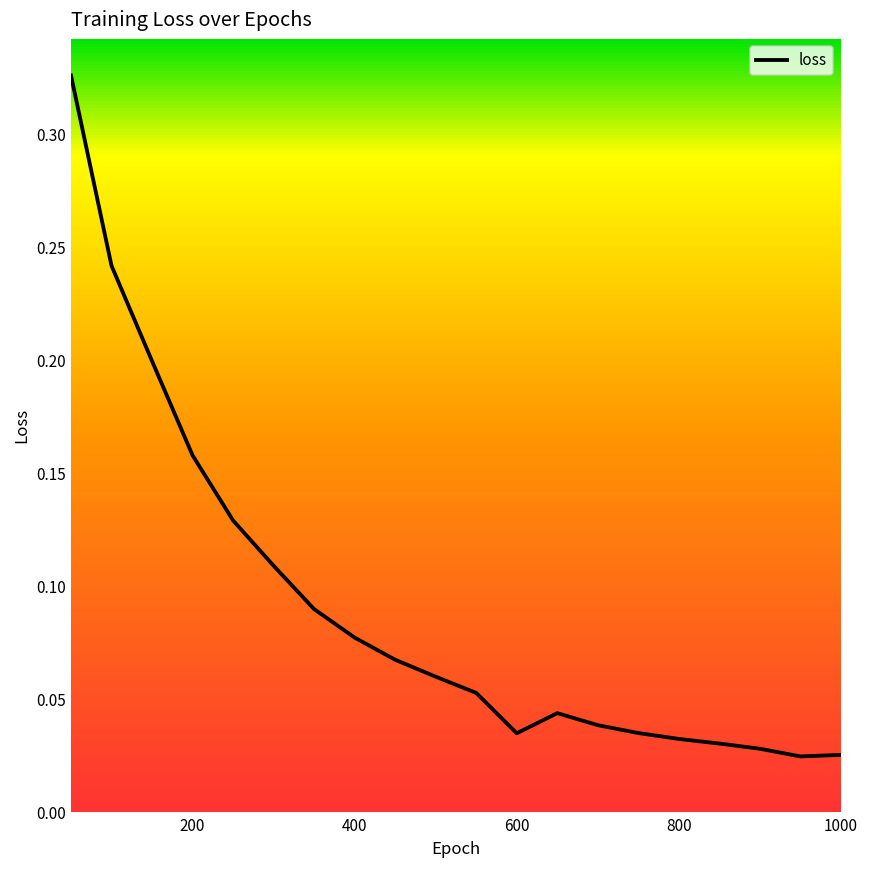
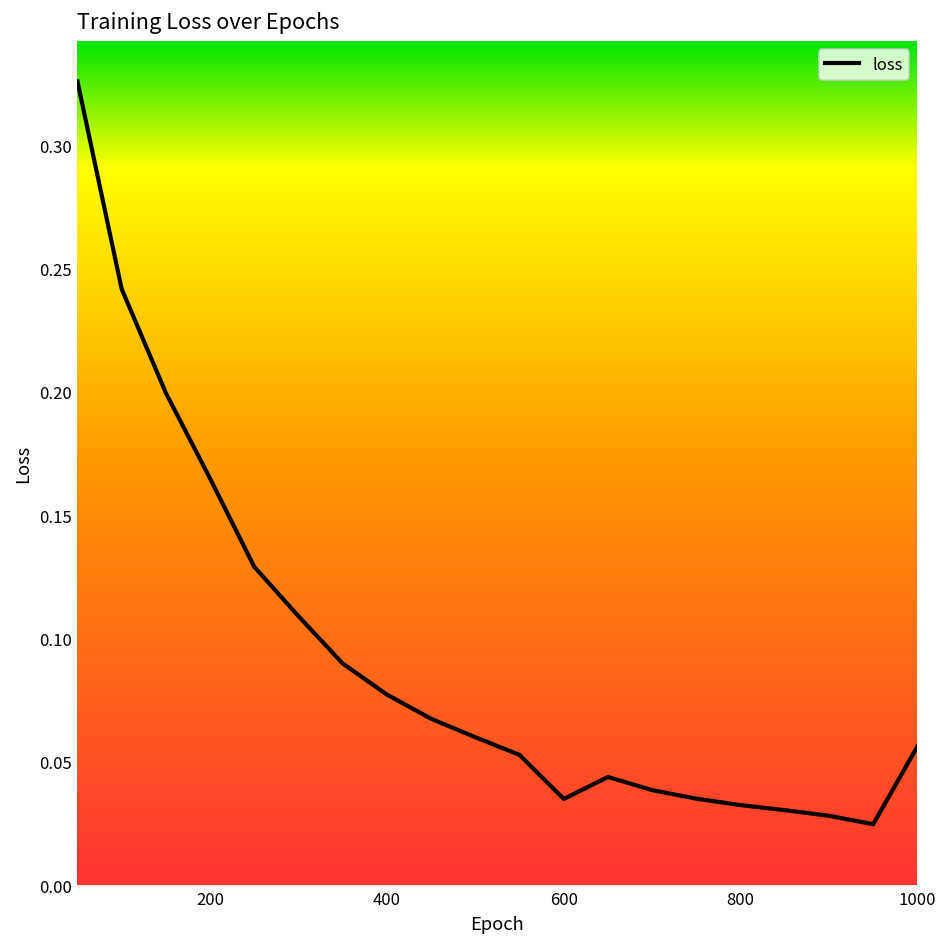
  {
-   "200": 0.158,
+   "200": 0.165,
    "400": 0.077,
    "600": 0.035,
    "800": 0.033,
-   "1000": 0.025
+   "1000": 0.056
  }
